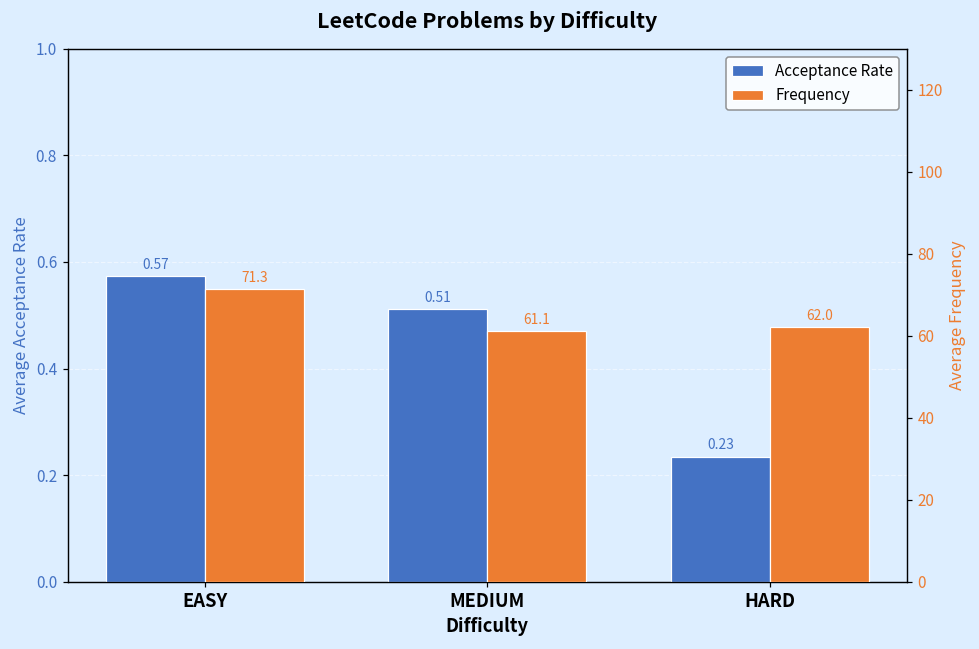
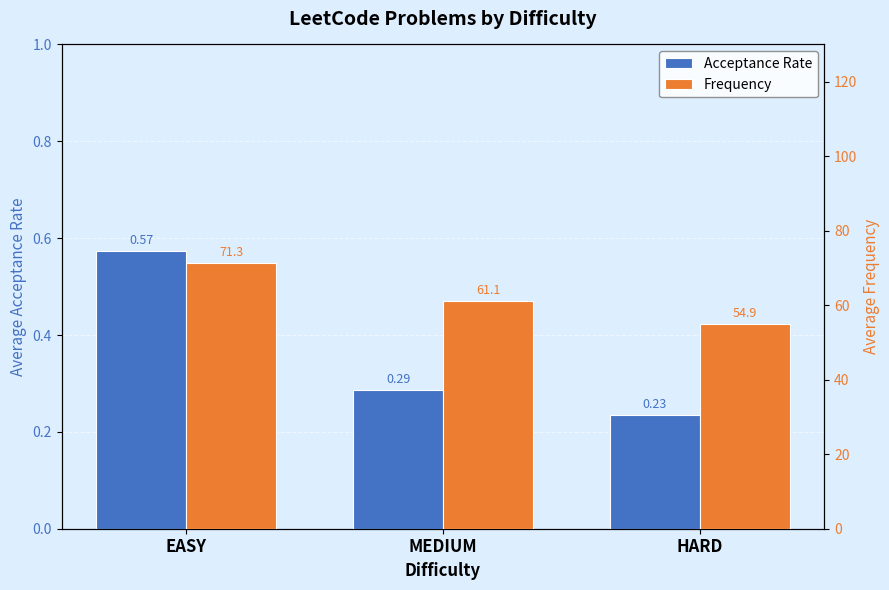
  {
    "Acceptance Rate": {
      "EASY": 0.57,
-     "MEDIUM": 0.51,
+     "MEDIUM": 0.29,
      "HARD": 0.23
    },
    "Frequency": {
      "EASY": 71.3,
      "MEDIUM": 61.1,
-     "HARD": 62.0
+     "HARD": 54.9
    }
  }
